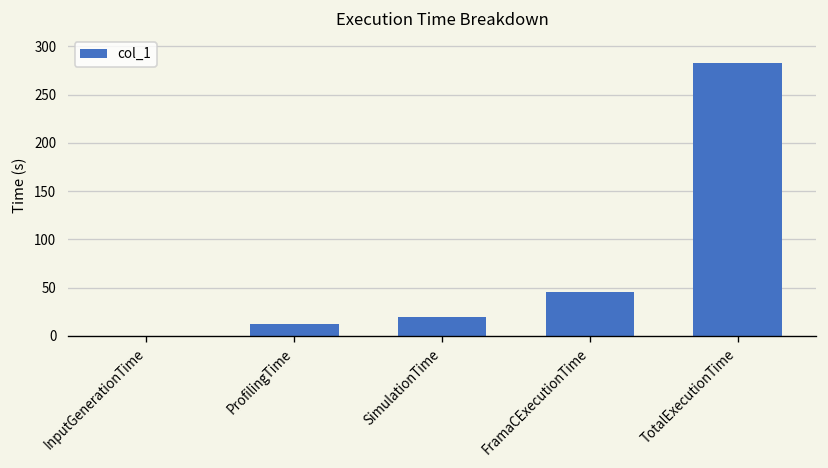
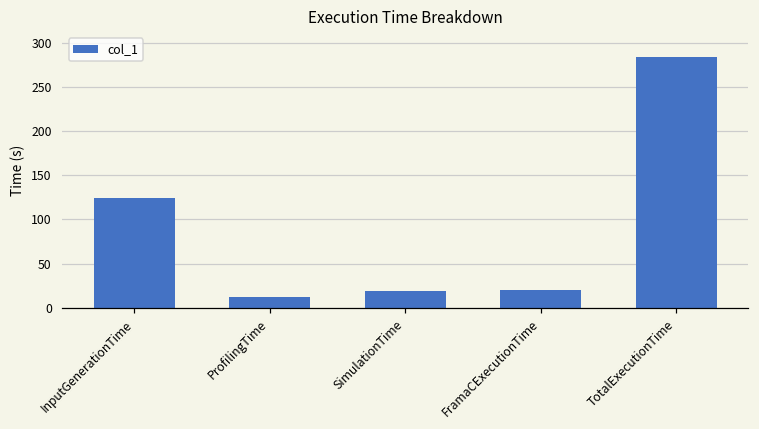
  {
-   "InputGenerationTime": 0,
+   "InputGenerationTime": 120,
    "ProfilingTime": 10,
    "SimulationTime": 20,
-   "FramaCExecutionTime": 50,
+   "FramaCExecutionTime": 20,
    "TotalExecutionTime": 280
  }
